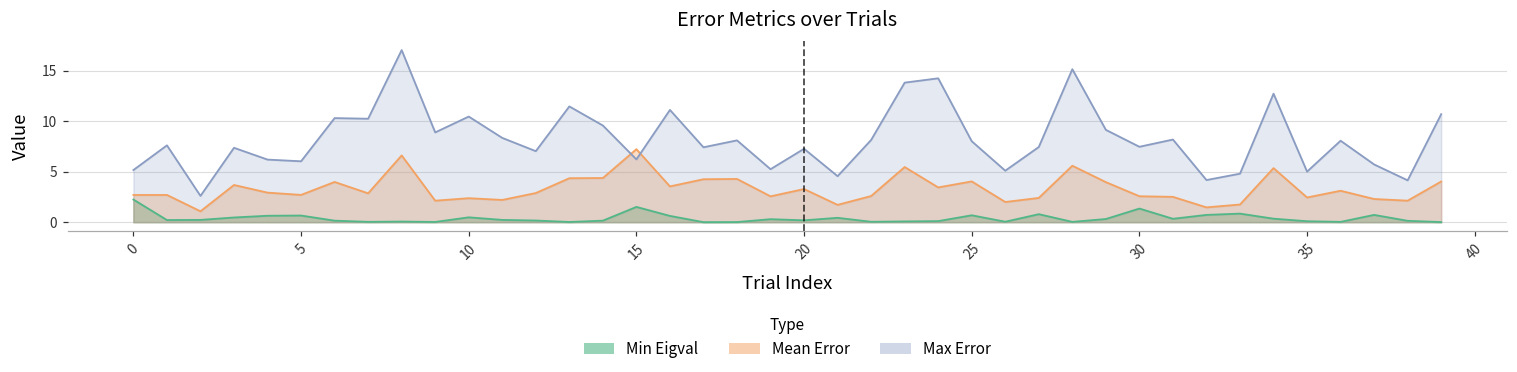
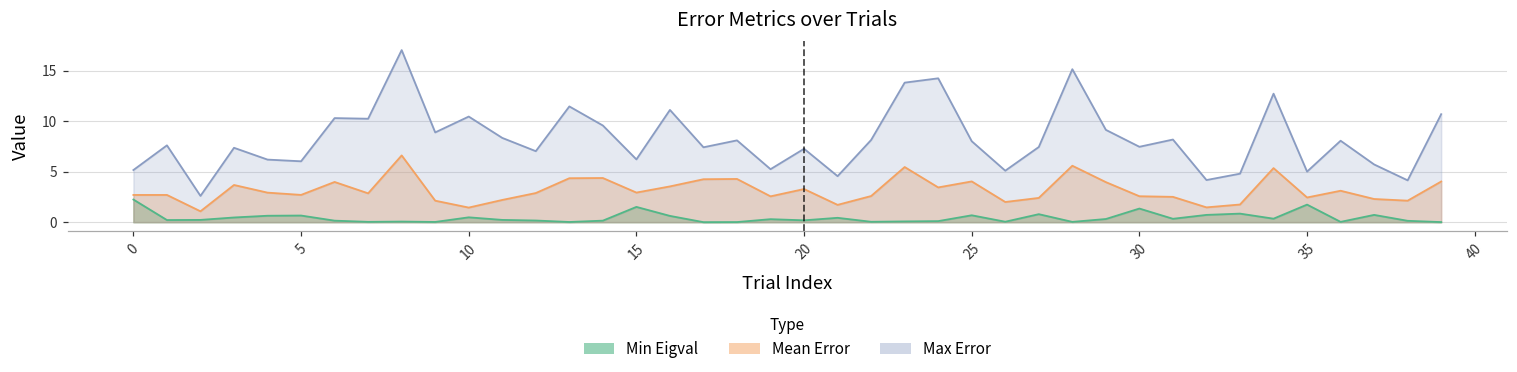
  {
    "Min Eigval": {
      "0": 2,
      "5": 1,
      "10": 0,
      "15": 2,
      "20": 0,
      "25": 1,
      "30": 1,
-     "35": 0
+     "35": 2
    },
    "Mean Error": {
      "0": 3,
      "5": 3,
-     "10": 2,
-     "15": 7,
+     "10": 1,
+     "15": 3,
      "20": 3,
      "25": 4,
      "30": 3,
      "35": 2
    },
    "Max Error": {
      "0": 5,
      "5": 6,
      "10": 10,
      "15": 6,
      "20": 7,
      "25": 8,
      "30": 7,
      "35": 5
    }
  }
